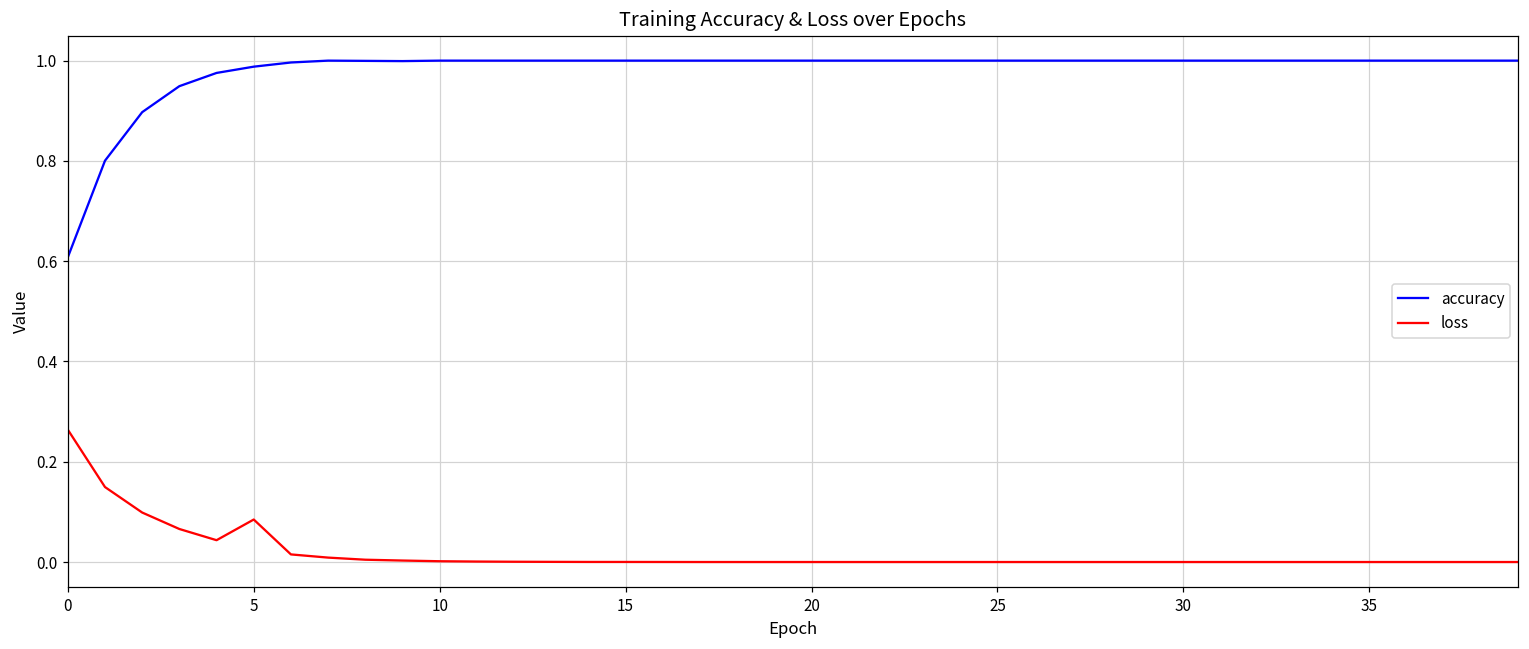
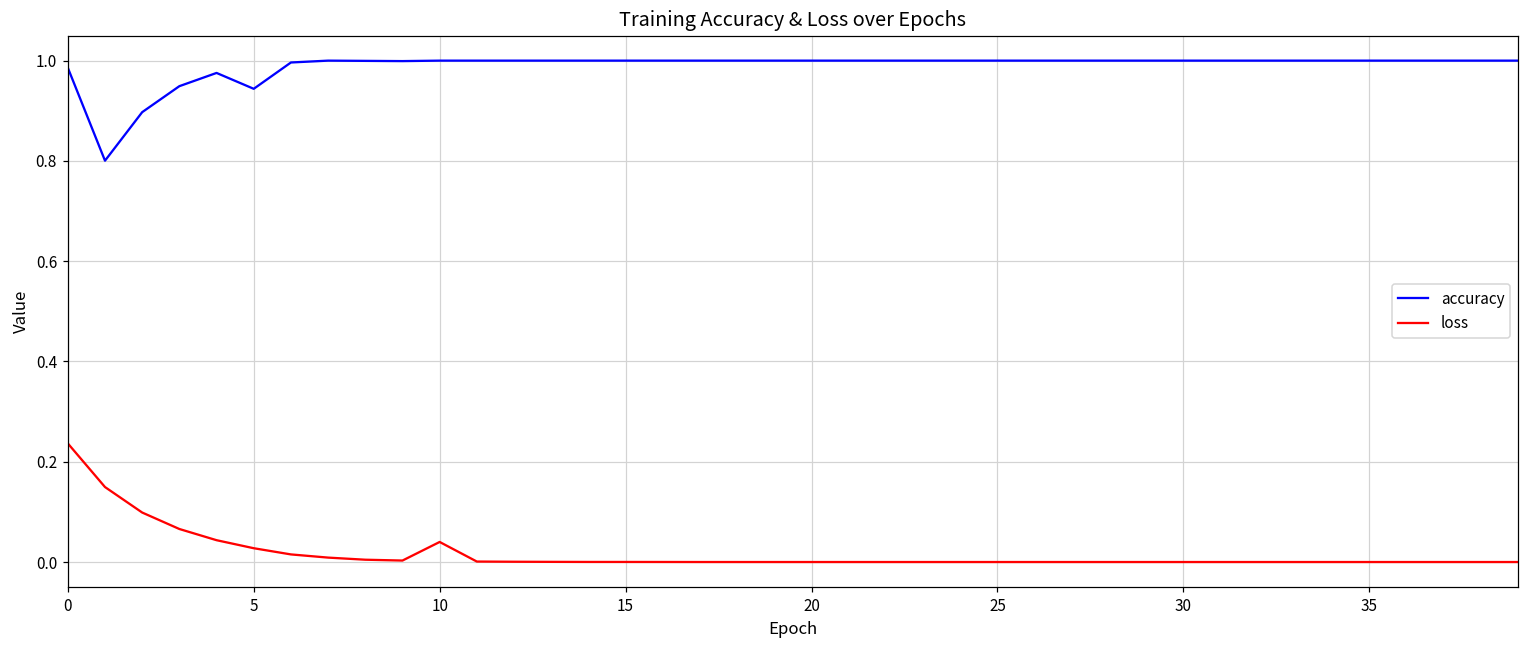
  {
    "accuracy": {
-     "0": 0.61,
-     "5": 0.99,
+     "0": 0.99,
+     "5": 0.94,
      "10": 1.00,
      "15": 1.00,
      "20": 1.00,
      "25": 1.00,
      "30": 1.00,
      "35": 1.00
    },
    "loss": {
-     "0": 0.26,
-     "5": 0.08,
-     "10": 0.00,
+     "0": 0.24,
+     "5": 0.03,
+     "10": 0.04,
      "15": 0.00,
      "20": 0.00,
      "25": 0.00,
      "30": 0.00,
      "35": 0.00
    }
  }
